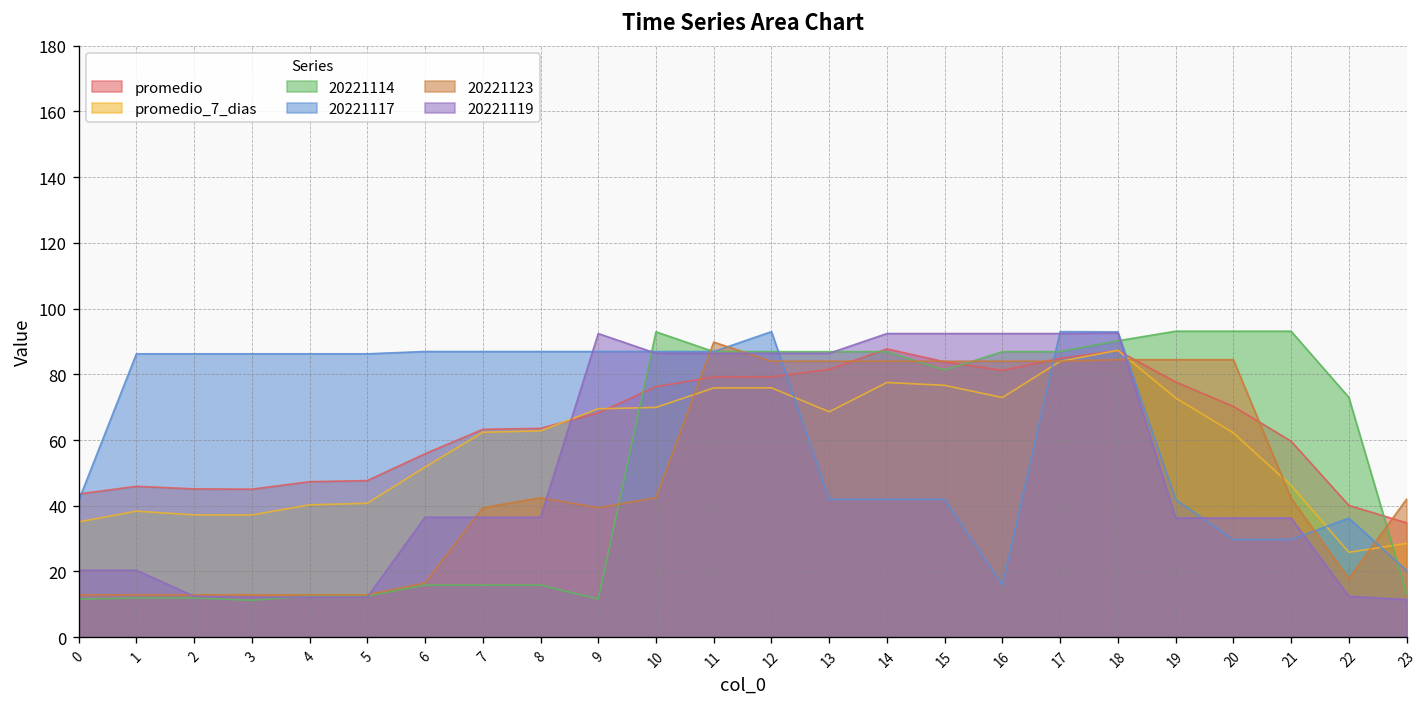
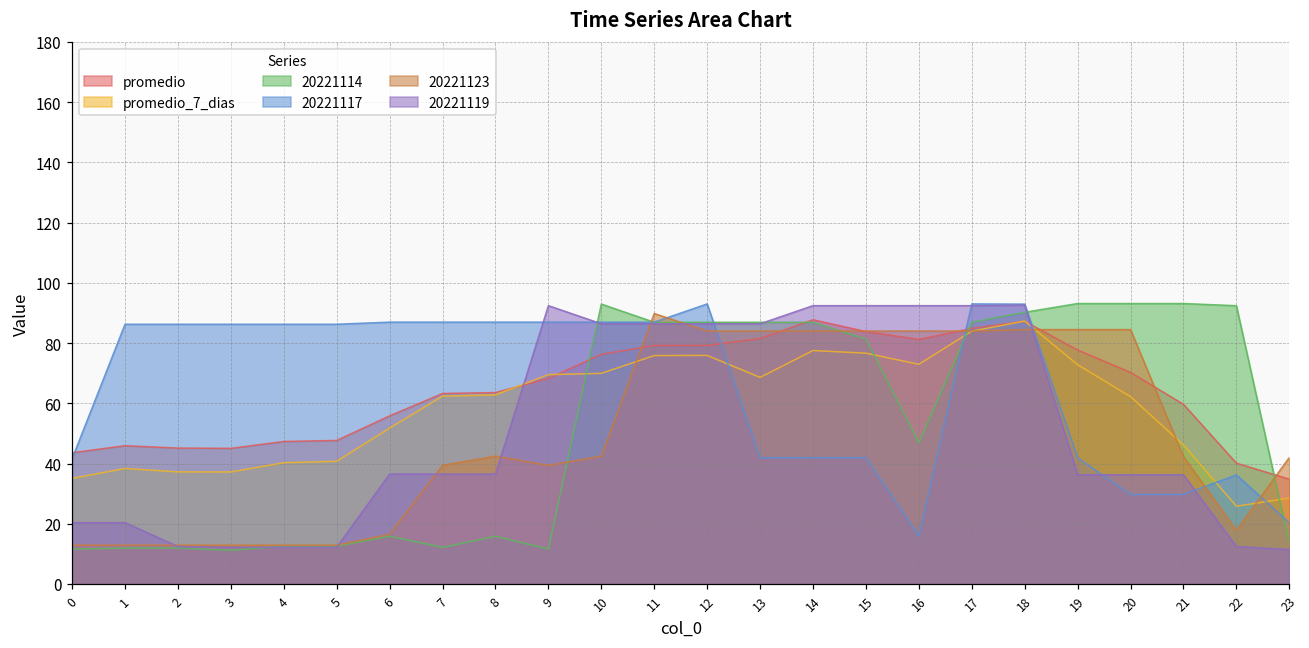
  {
    "20221114": {
      "0": 12,
      "1": 12,
      "3": 11,
-     "7": 16,
+     "7": 12,
      "8": 16,
      "9": 12,
      "10": 93,
      "15": 81,
-     "16": 87,
+     "16": 47,
      "17": 87,
      "18": 90,
      "19": 93,
      "20": 93,
      "21": 93,
-     "22": 73,
+     "22": 92,
      "23": 13
    }
  }
